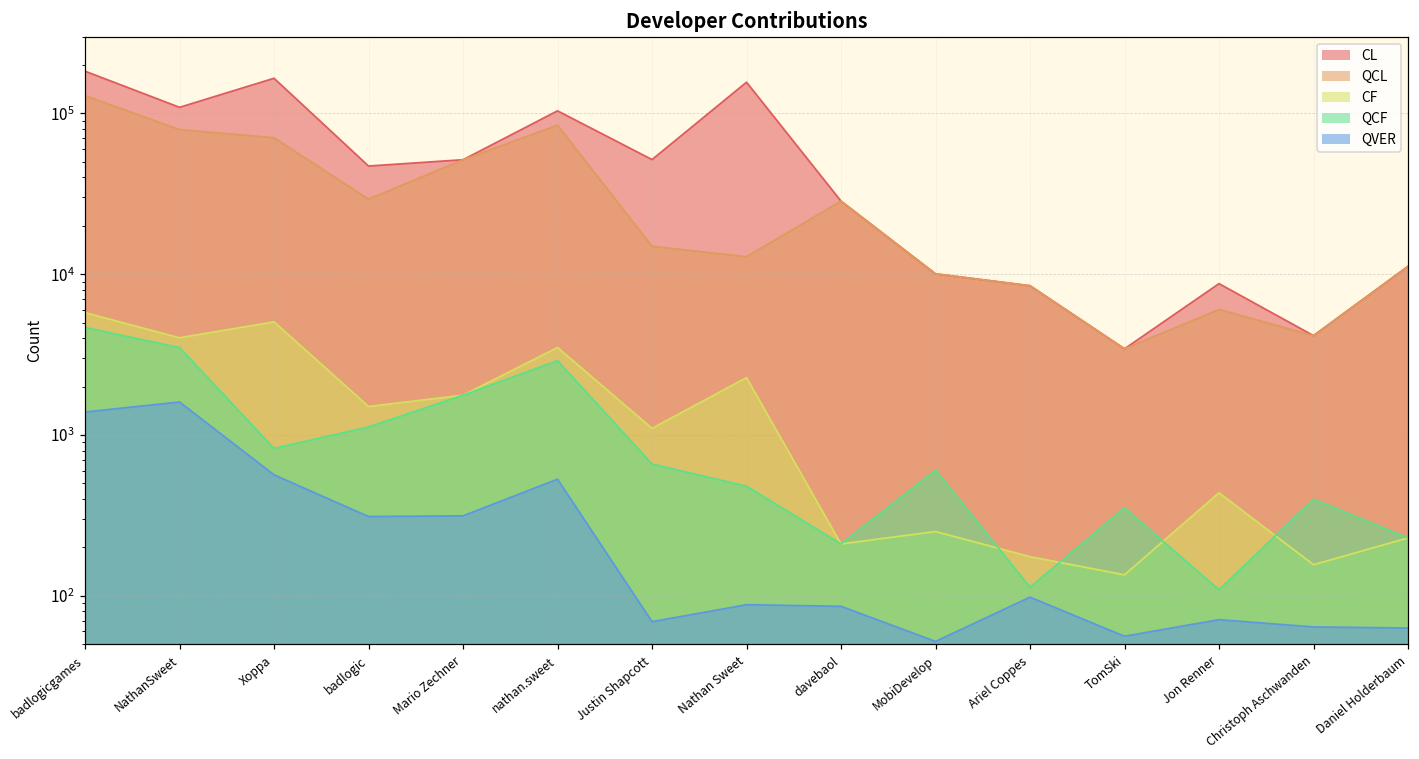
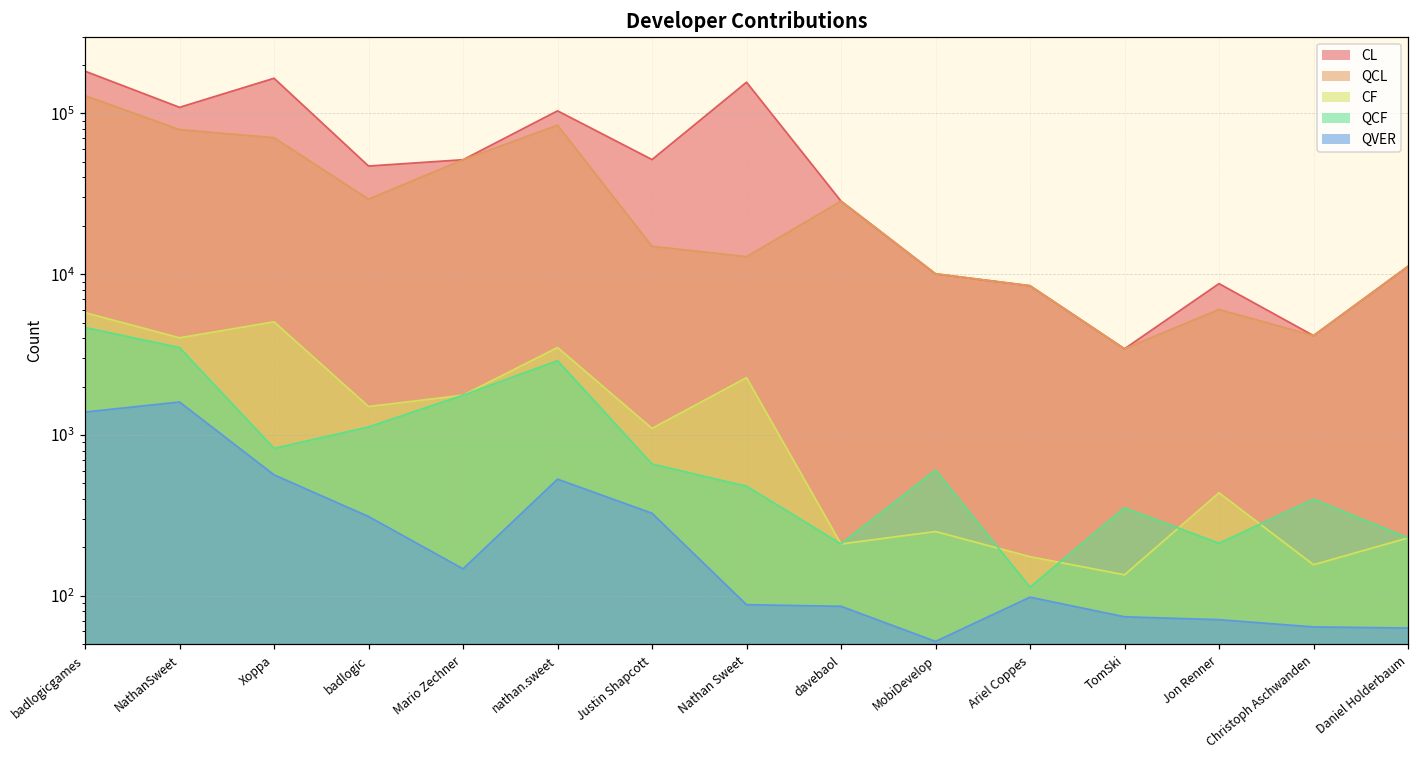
  {
    "QCF": {
      "badlogicgames": 4700,
      "NathanSweet": 3500,
      "Xoppa": 800,
      "badlogic": 1100,
      "nathan.sweet": 2900,
      "Justin Shapcott": 700,
      "Nathan Sweet": 480,
      "MobiDevelop": 600,
      "Ariel Coppes": 110,
      "TomSki": 350,
-     "Jon Renner": 110,
+     "Jon Renner": 210,
      "Christoph Aschwanden": 400
    },
    "QVER": {
      "badlogicgames": 1400,
      "NathanSweet": 1600,
      "Xoppa": 570,
      "badlogic": 310,
-     "Mario Zechner": 310,
+     "Mario Zechner": 150,
      "nathan.sweet": 530,
-     "Justin Shapcott": 70,
+     "Justin Shapcott": 330,
      "Nathan Sweet": 90,
      "davebaol": 90,
      "MobiDevelop": 52,
      "Ariel Coppes": 100,
-     "TomSki": 56,
+     "TomSki": 70,
      "Jon Renner": 70,
      "Christoph Aschwanden": 60,
      "Daniel Holderbaum": 63
    }
  }
